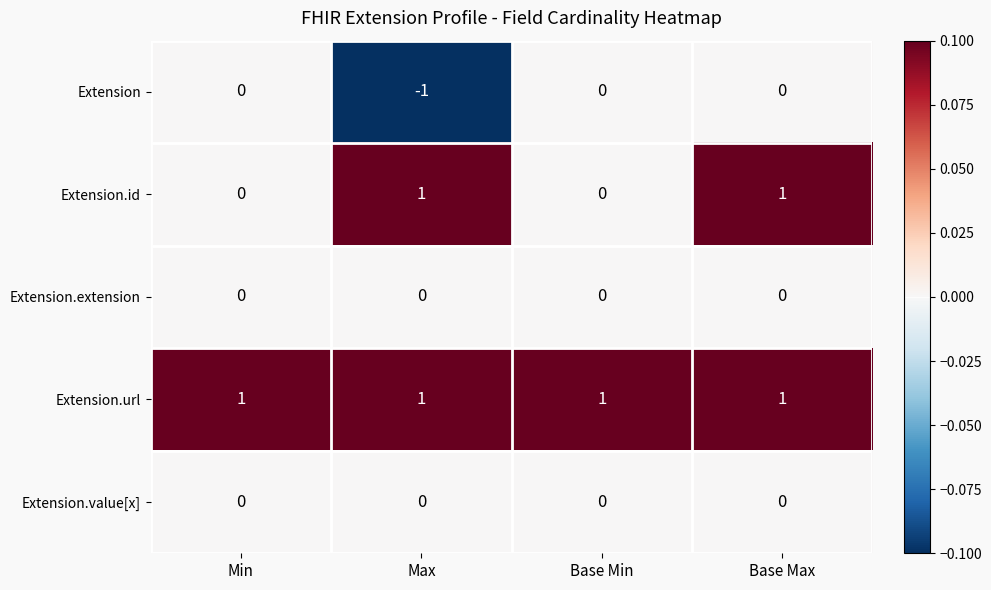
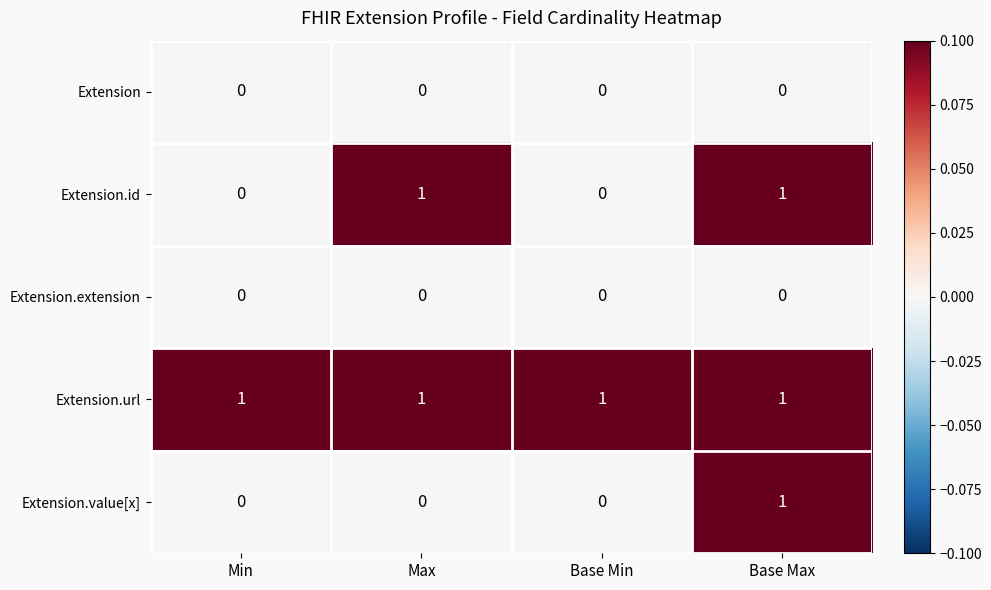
  {
    "Extension": {
      "Min": 0,
-     "Max": -1,
+     "Max": 0,
      "Base Min": 0,
      "Base Max": 0
    },
    "Extension.id": {
      "Min": 0,
      "Max": 1,
      "Base Min": 0,
      "Base Max": 1
    },
    "Extension.extension": {
      "Min": 0,
      "Max": 0,
      "Base Min": 0,
      "Base Max": 0
    },
    "Extension.url": {
      "Min": 1,
      "Max": 1,
      "Base Min": 1,
      "Base Max": 1
    },
    "Extension.value[x]": {
      "Min": 0,
      "Max": 0,
      "Base Min": 0,
-     "Base Max": 0
+     "Base Max": 1
    }
  }
